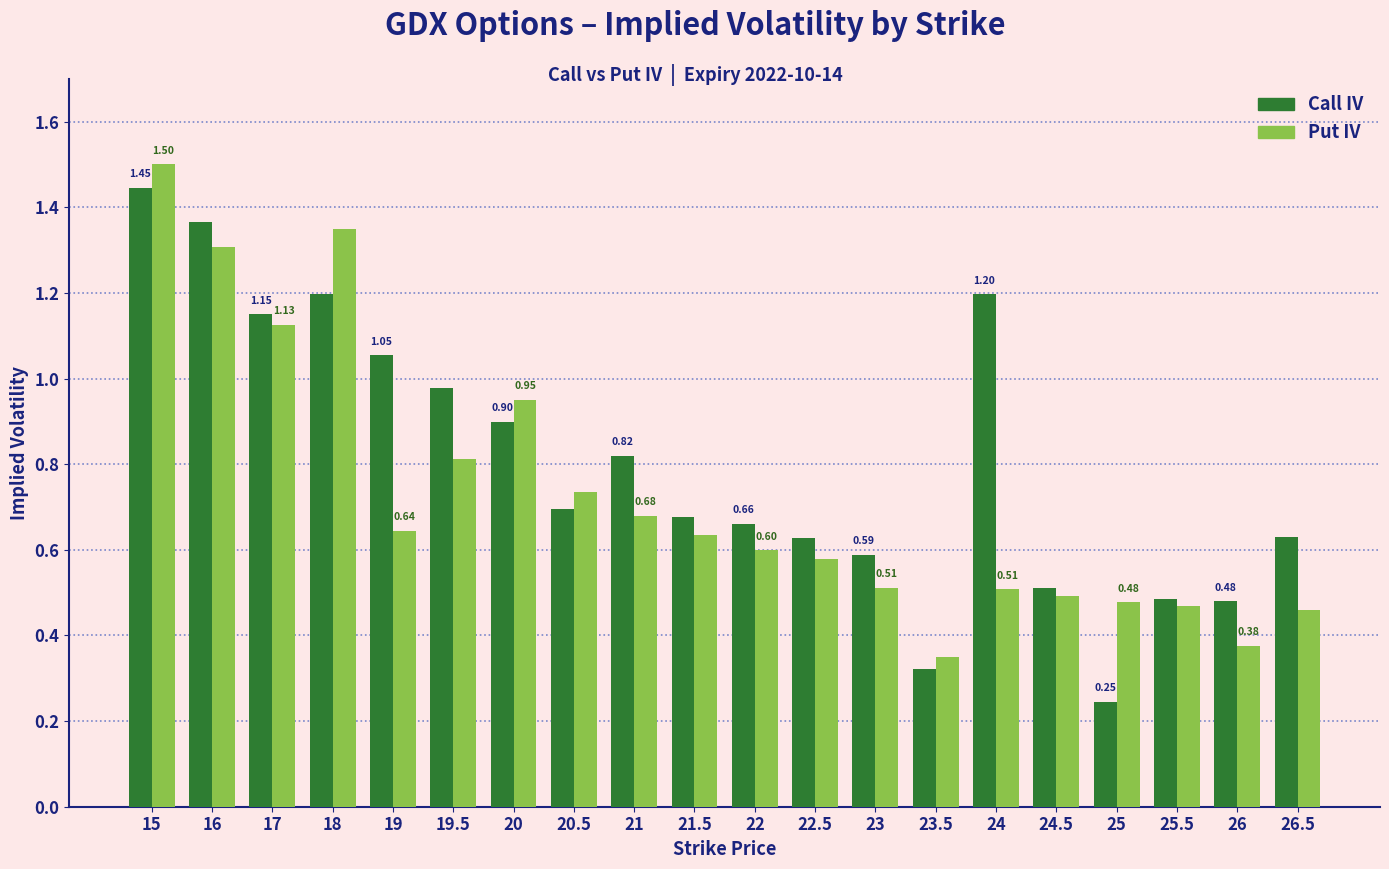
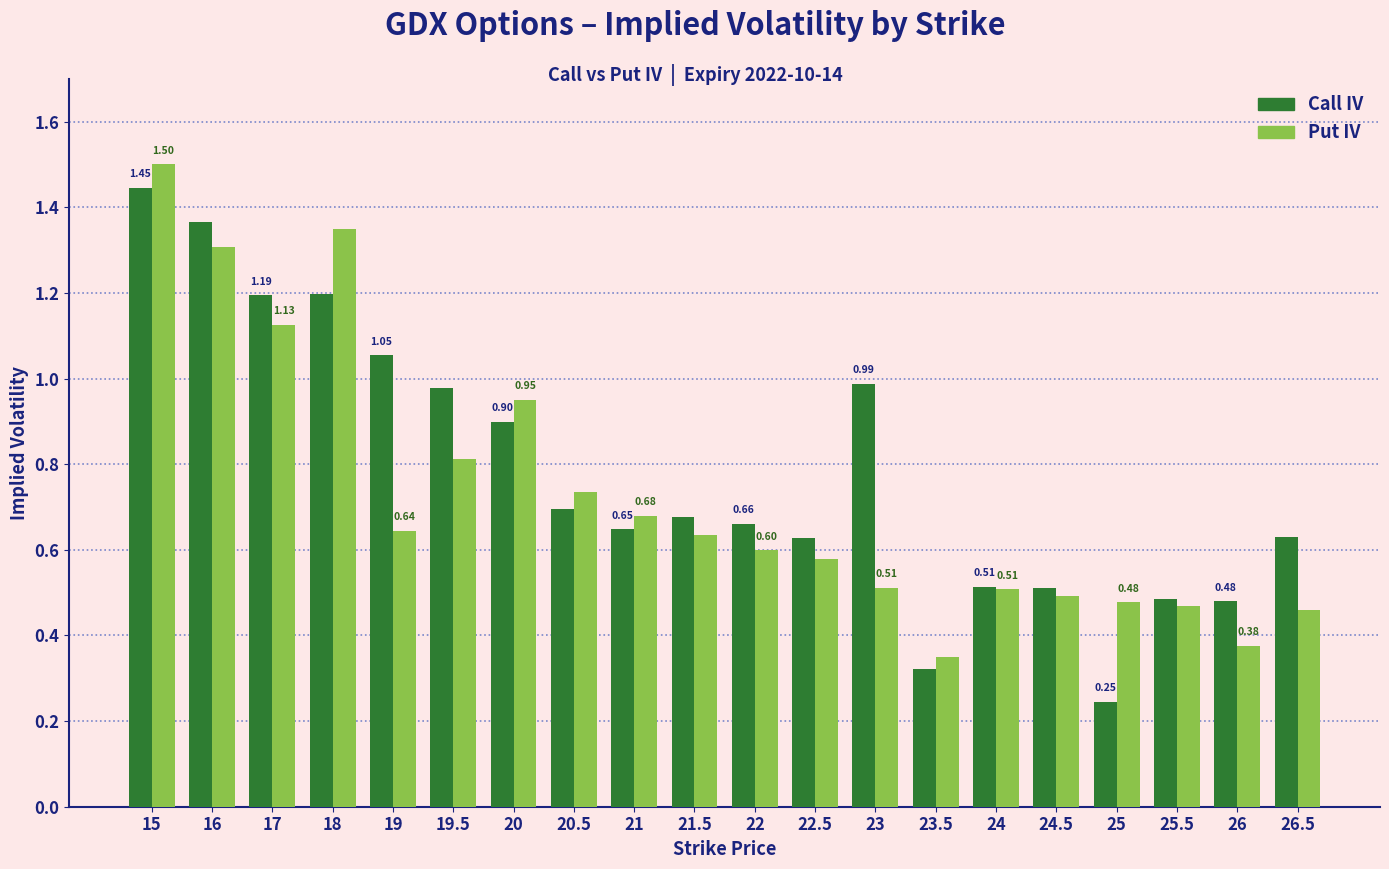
  {
    "Call IV": {
      "15": 1.45,
-     "17": 1.15,
+     "17": 1.19,
      "19": 1.05,
      "20": 0.90,
-     "21": 0.82,
+     "21": 0.65,
      "22": 0.66,
-     "23": 0.59,
-     "24": 1.20,
+     "23": 0.99,
+     "24": 0.51,
      "25": 0.25,
      "26": 0.48
    },
    "Put IV": {
      "15": 1.50,
      "17": 1.13,
      "19": 0.64,
      "20": 0.95,
      "21": 0.68,
      "22": 0.60,
      "23": 0.51,
      "24": 0.51,
      "25": 0.48,
      "26": 0.38
    }
  }
